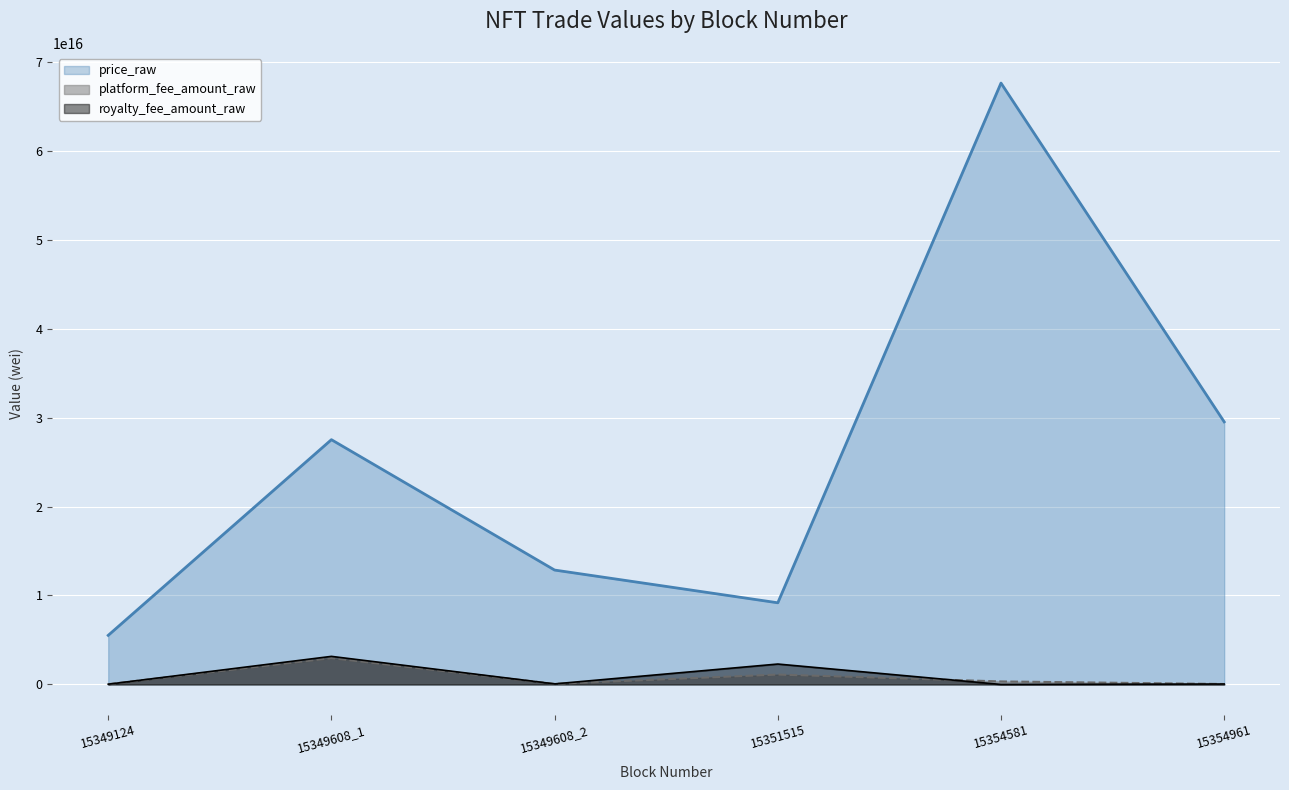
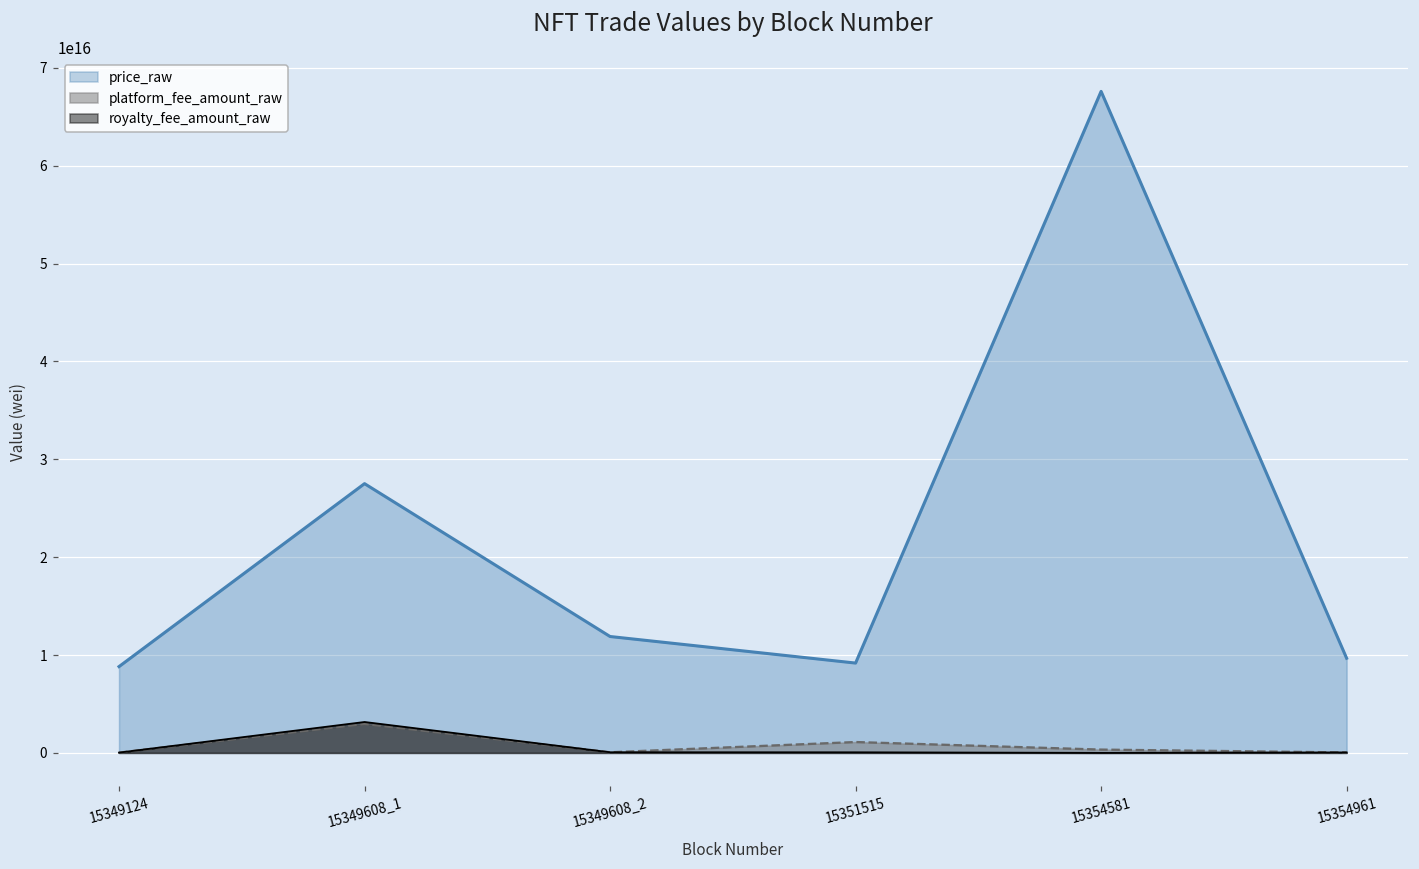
  {
    "price_raw": {
-     "15349124": 6000000000000000,
+     "15349124": 9000000000000000,
      "15349608_1": 28000000000000000,
-     "15349608_2": 13000000000000000,
+     "15349608_2": 12000000000000000,
      "15351515": 9000000000000000,
      "15354581": 68000000000000000,
-     "15354961": 30000000000000000
+     "15354961": 10000000000000000
    },
    "platform_fee_amount_raw": {
      "15351515": 1000000000000000,
      "15354581": 0
    },
    "royalty_fee_amount_raw": {
-     "15351515": 2000000000000000,
+     "15351515": 0,
      "15354581": 0
    }
  }
